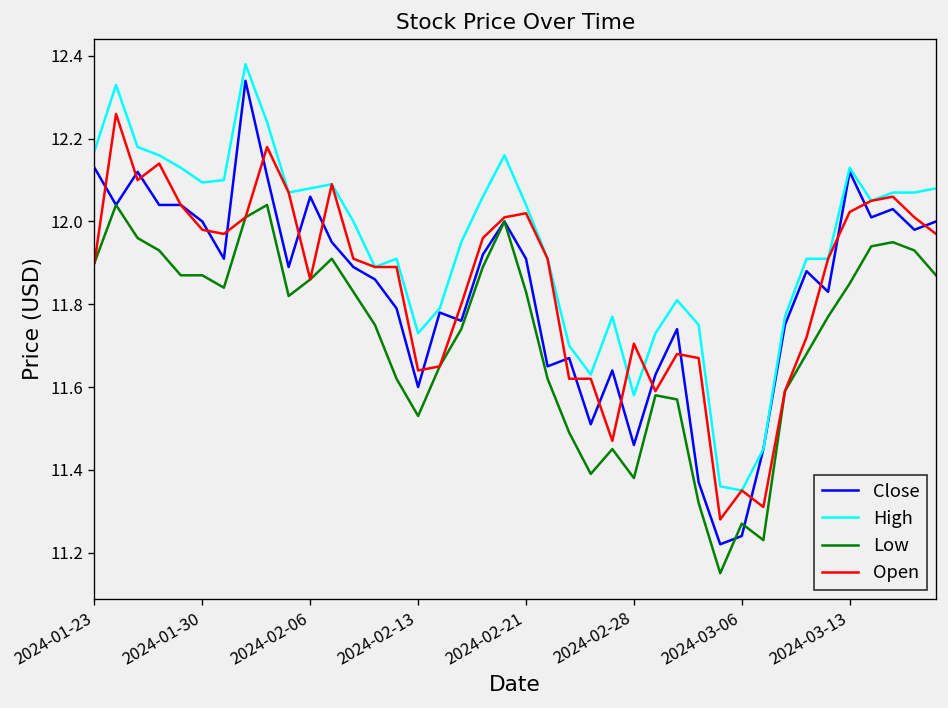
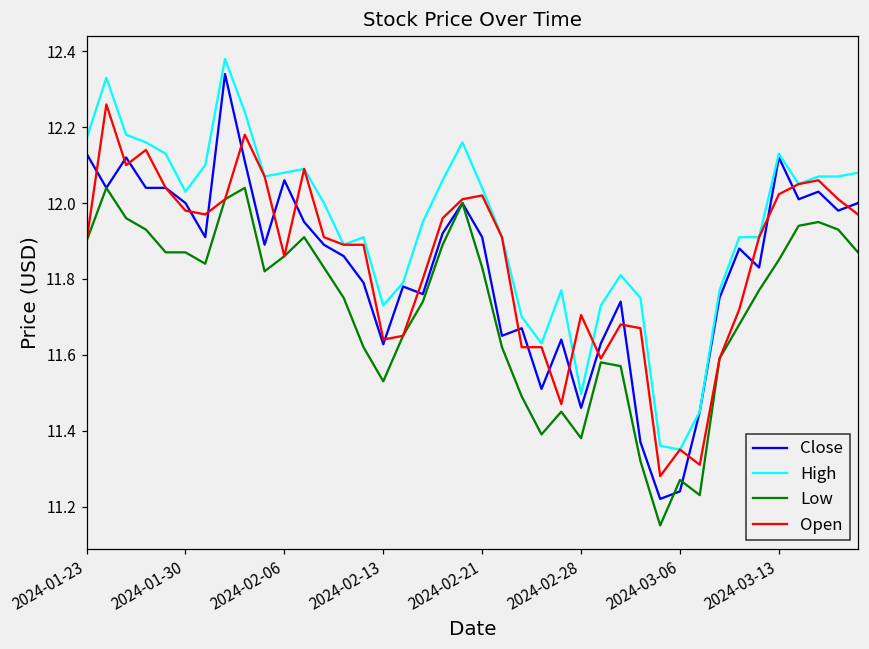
  {
    "Close": {
      "2024-01-23": 12.13,
      "2024-01-30": 12.00,
      "2024-02-06": 12.06,
-     "2024-02-13": 11.60,
+     "2024-02-13": 11.63,
      "2024-02-21": 11.91,
      "2024-02-28": 11.46,
      "2024-03-06": 11.24,
      "2024-03-13": 12.12
    },
    "High": {
      "2024-01-23": 12.17,
-     "2024-01-30": 12.09,
+     "2024-01-30": 12.03,
      "2024-02-06": 12.08,
      "2024-02-13": 11.73,
      "2024-02-21": 12.04,
-     "2024-02-28": 11.58,
+     "2024-02-28": 11.50,
      "2024-03-13": 12.13
    },
    "Low": {
      "2024-01-30": 11.87,
      "2024-02-13": 11.53,
      "2024-02-21": 11.83,
      "2024-02-28": 11.38,
      "2024-03-06": 11.27,
      "2024-03-13": 11.85
    },
    "Open": {
      "2024-01-30": 11.98,
      "2024-02-13": 11.64,
      "2024-02-21": 12.02,
      "2024-02-28": 11.70,
      "2024-03-13": 12.02
    }
  }
